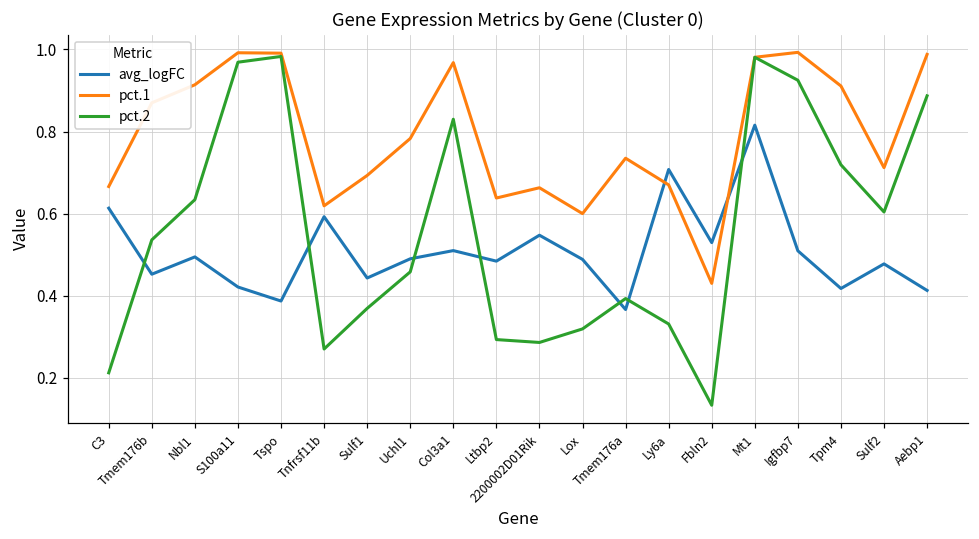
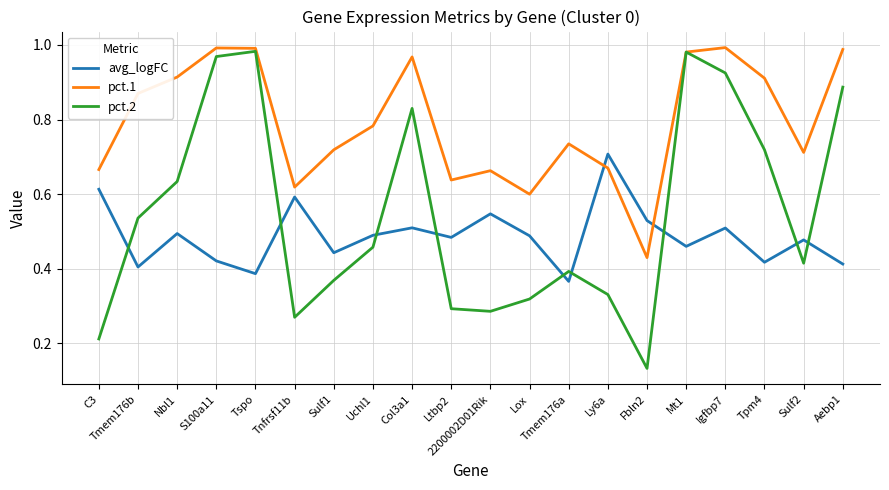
  {
    "avg_logFC": {
      "C3": 0.61,
-     "Tmem176b": 0.45,
+     "Tmem176b": 0.40,
      "Nbl1": 0.49,
      "S100a11": 0.42,
      "Tspo": 0.39,
      "Tnfrsf11b": 0.59,
      "Sulf1": 0.44,
      "Uchl1": 0.49,
      "Col3a1": 0.51,
      "Ltbp2": 0.48,
      "2200002D01Rik": 0.55,
      "Lox": 0.49,
      "Tmem176a": 0.37,
      "Ly6a": 0.71,
      "Fbln2": 0.53,
-     "Mt1": 0.82,
+     "Mt1": 0.46,
      "Igfbp7": 0.51,
      "Tpm4": 0.42,
      "Sulf2": 0.48,
      "Aebp1": 0.41
    },
    "pct.1": {
      "C3": 0.67,
      "Nbl1": 0.91,
      "S100a11": 0.99,
      "Tspo": 0.99,
      "Tnfrsf11b": 0.62,
-     "Sulf1": 0.69,
+     "Sulf1": 0.72,
      "Uchl1": 0.78,
      "Col3a1": 0.97,
      "Ltbp2": 0.64,
      "2200002D01Rik": 0.66,
      "Lox": 0.60,
      "Tmem176a": 0.74,
      "Ly6a": 0.67,
      "Fbln2": 0.43,
      "Igfbp7": 0.99,
      "Tpm4": 0.91,
      "Sulf2": 0.71,
      "Aebp1": 0.99
    },
    "pct.2": {
      "C3": 0.21,
      "Tmem176b": 0.54,
      "Nbl1": 0.63,
      "S100a11": 0.97,
      "Tspo": 0.98,
      "Tnfrsf11b": 0.27,
      "Sulf1": 0.37,
      "Uchl1": 0.46,
      "Col3a1": 0.83,
      "Ltbp2": 0.29,
      "2200002D01Rik": 0.29,
      "Lox": 0.32,
      "Tmem176a": 0.39,
      "Ly6a": 0.33,
      "Fbln2": 0.13,
      "Igfbp7": 0.93,
      "Tpm4": 0.72,
-     "Sulf2": 0.60,
+     "Sulf2": 0.42,
      "Aebp1": 0.89
    }
  }
